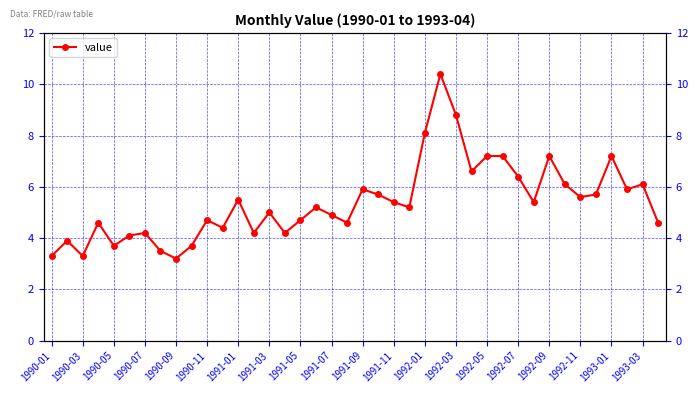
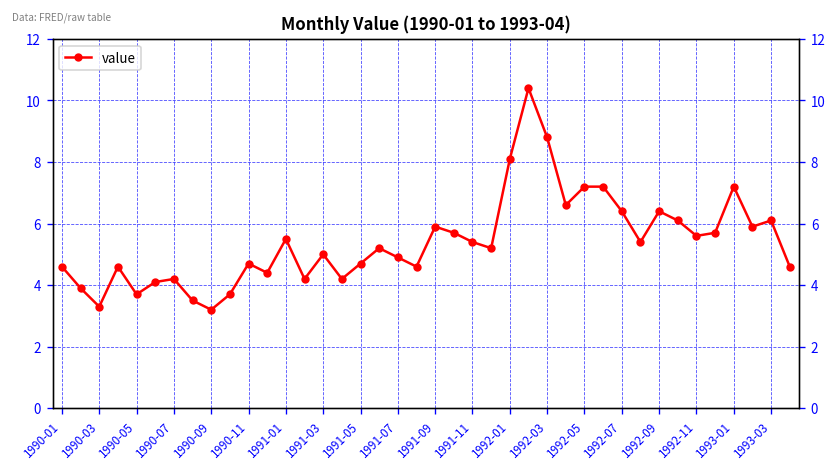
  {
-   "1990-01": 3.3,
+   "1990-01": 4.6,
    "1990-03": 3.3,
    "1990-05": 3.7,
    "1990-07": 4.2,
    "1990-09": 3.2,
    "1990-11": 4.7,
    "1991-01": 5.5,
    "1991-03": 5.0,
    "1991-05": 4.7,
    "1991-07": 4.9,
    "1991-09": 5.9,
    "1991-11": 5.4,
    "1992-01": 8.1,
    "1992-03": 8.8,
    "1992-05": 7.2,
    "1992-07": 6.4,
-   "1992-09": 7.2,
+   "1992-09": 6.4,
    "1992-11": 5.6,
    "1993-01": 7.2,
    "1993-03": 6.1
  }
